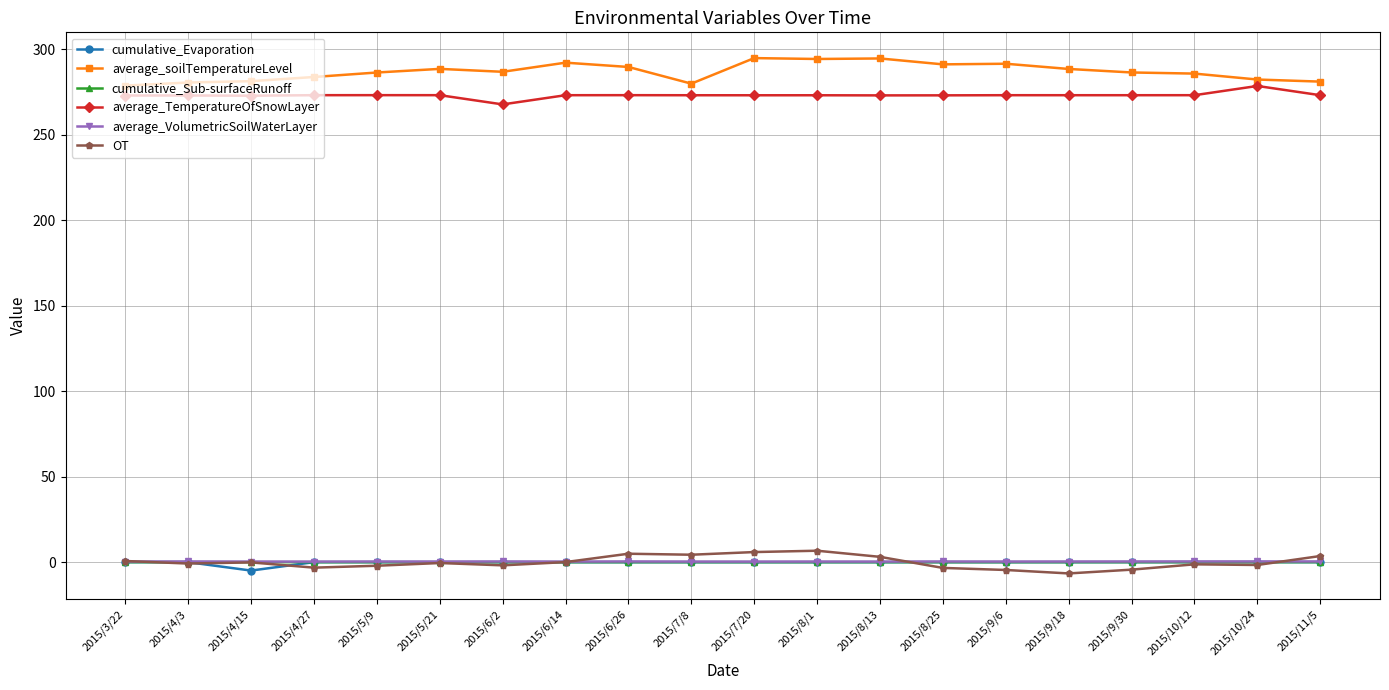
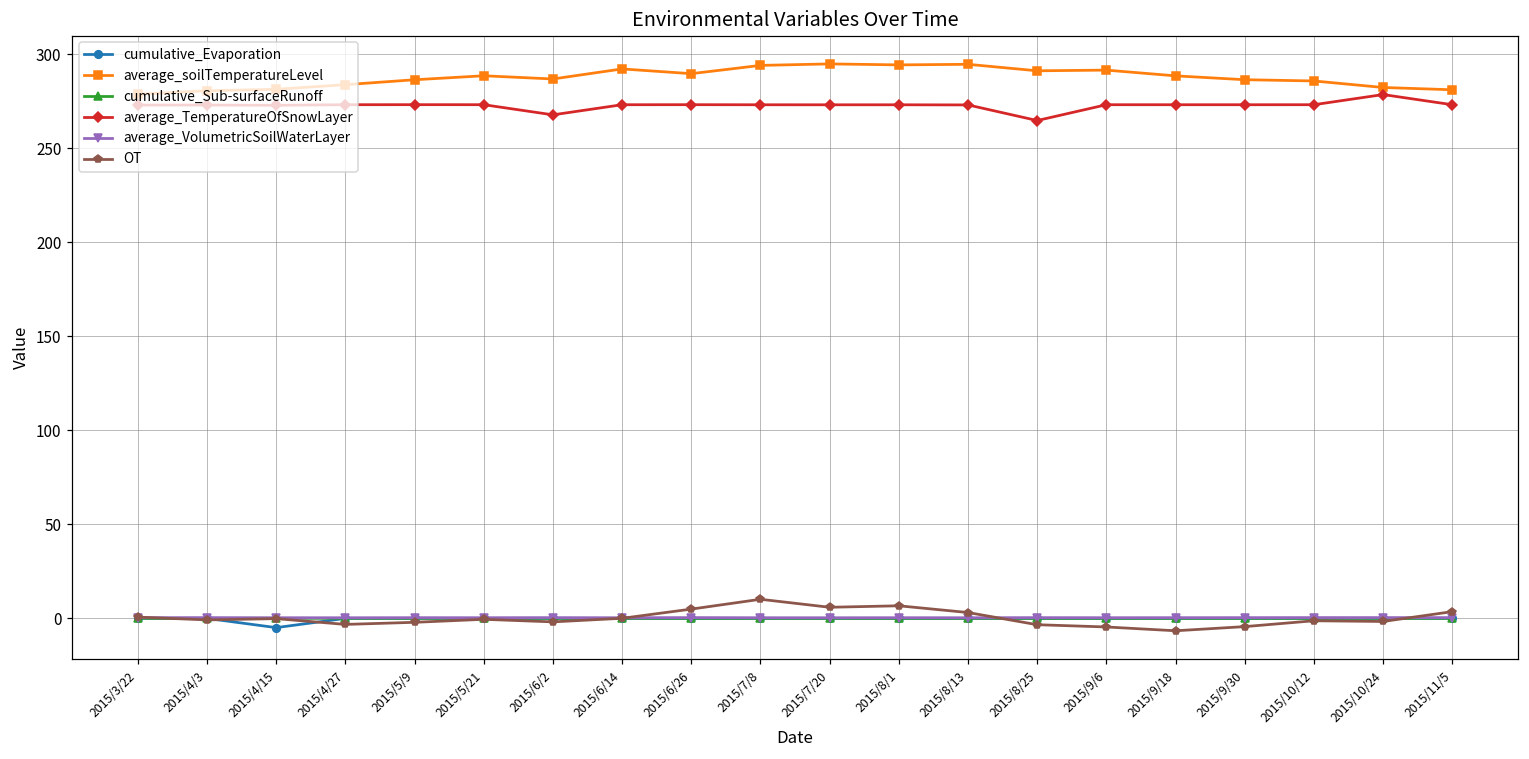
  {
    "cumulative_Evaporation": {
      "2015/4/15": -5
    },
    "average_soilTemperatureLevel": {
      "2015/5/9": 286,
      "2015/5/21": 289,
      "2015/6/2": 287,
      "2015/6/14": 292,
      "2015/6/26": 290,
-     "2015/7/8": 280,
+     "2015/7/8": 294,
      "2015/7/20": 295,
      "2015/8/1": 294,
      "2015/8/13": 295,
      "2015/8/25": 291,
      "2015/9/6": 292,
      "2015/9/18": 288,
      "2015/9/30": 286,
      "2015/10/12": 286,
      "2015/10/24": 282,
      "2015/11/5": 281
    },
    "average_TemperatureOfSnowLayer": {
      "2015/5/9": 273,
      "2015/5/21": 273,
      "2015/6/2": 268,
      "2015/6/14": 273,
      "2015/6/26": 273,
      "2015/7/8": 273,
      "2015/7/20": 273,
      "2015/8/1": 273,
      "2015/8/13": 273,
-     "2015/8/25": 273,
+     "2015/8/25": 265,
      "2015/9/6": 273,
      "2015/9/18": 273,
      "2015/9/30": 273,
      "2015/10/12": 273,
      "2015/10/24": 279,
      "2015/11/5": 273
    },
    "OT": {
      "2015/4/27": -3,
      "2015/5/9": -2,
      "2015/6/2": -2,
      "2015/6/26": 5,
-     "2015/7/8": 4,
+     "2015/7/8": 10,
      "2015/7/20": 6,
      "2015/8/1": 7,
      "2015/8/13": 3,
      "2015/8/25": -3,
      "2015/9/6": -5,
      "2015/9/18": -7,
      "2015/9/30": -4,
      "2015/10/24": -2,
      "2015/11/5": 4
    }
  }
